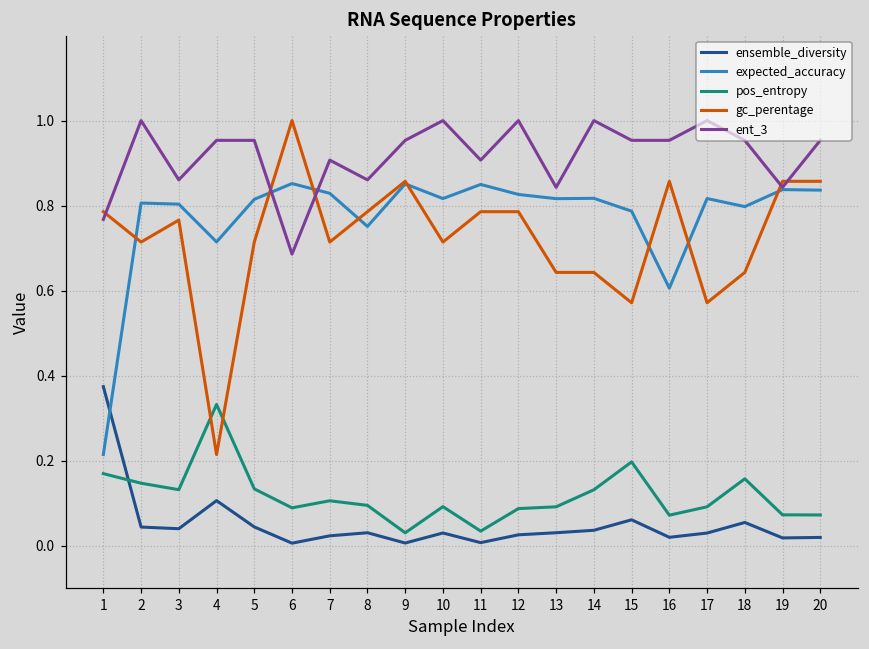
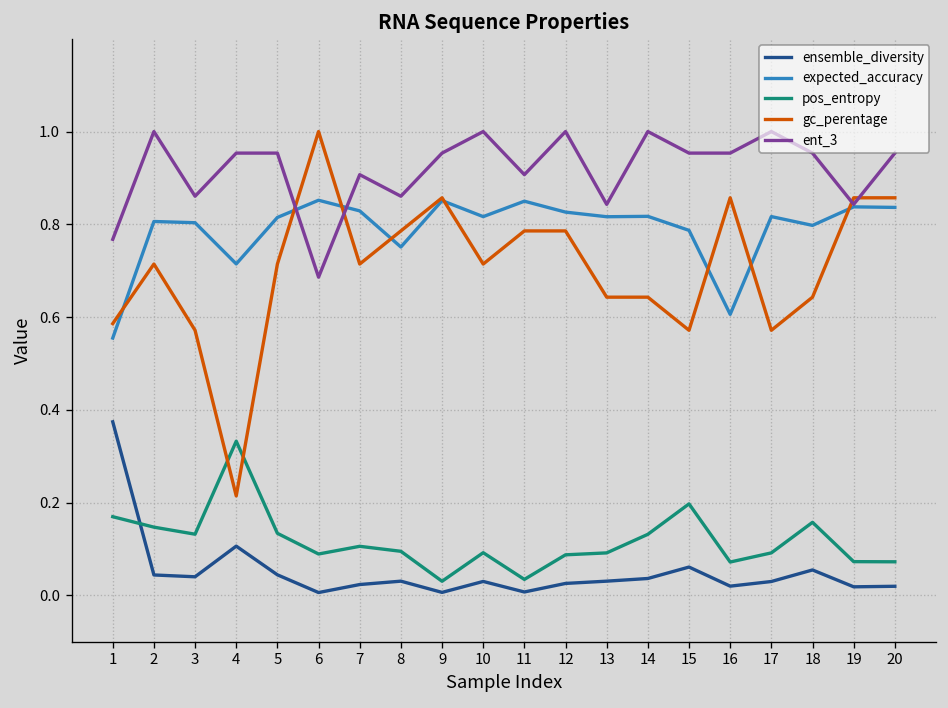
  {
    "ensemble_diversity": {
      "1": 0.37,
      "2": 0.04,
      "3": 0.04,
      "4": 0.11,
      "5": 0.04,
      "6": 0.01,
      "7": 0.02,
      "8": 0.03,
      "9": 0.01,
      "10": 0.03,
      "11": 0.01,
      "12": 0.03,
      "13": 0.03,
      "14": 0.04,
      "15": 0.06,
      "16": 0.02,
      "17": 0.03,
      "18": 0.05,
      "19": 0.02,
      "20": 0.02
    },
    "expected_accuracy": {
-     "1": 0.21,
+     "1": 0.55,
      "2": 0.81,
      "3": 0.80,
      "4": 0.71,
      "5": 0.81,
      "6": 0.85,
      "7": 0.83,
      "8": 0.75,
      "10": 0.82,
      "11": 0.85,
      "12": 0.83,
      "13": 0.82,
      "14": 0.82,
      "15": 0.79,
      "16": 0.61,
      "17": 0.82,
      "18": 0.80,
      "20": 0.84
    },
    "pos_entropy": {
      "1": 0.17,
      "2": 0.15,
      "3": 0.13,
      "4": 0.33,
      "5": 0.13,
      "6": 0.09,
      "7": 0.11,
      "8": 0.09,
      "9": 0.03,
      "10": 0.09,
      "11": 0.03,
      "12": 0.09,
      "13": 0.09,
      "14": 0.13,
      "15": 0.20,
      "16": 0.07,
      "17": 0.09,
      "18": 0.16,
      "19": 0.07,
      "20": 0.07
    },
    "gc_perentage": {
-     "1": 0.79,
+     "1": 0.59,
      "2": 0.71,
-     "3": 0.77,
+     "3": 0.57,
      "4": 0.21,
      "5": 0.71,
      "6": 1.00,
      "7": 0.71,
      "8": 0.79,
      "10": 0.71,
      "11": 0.79,
      "12": 0.79,
      "13": 0.64,
      "14": 0.64,
      "15": 0.57,
      "16": 0.86,
      "17": 0.57,
      "18": 0.64,
      "19": 0.86,
      "20": 0.86
    },
    "ent_3": {
      "1": 0.77,
      "2": 1.00,
      "3": 0.86,
      "4": 0.95,
      "5": 0.95,
      "6": 0.69,
      "7": 0.91,
      "8": 0.86,
      "9": 0.95,
      "10": 1.00,
      "11": 0.91,
      "12": 1.00,
      "13": 0.84,
      "14": 1.00,
      "15": 0.95,
      "16": 0.95,
      "18": 0.95,
      "20": 0.95
    }
  }
